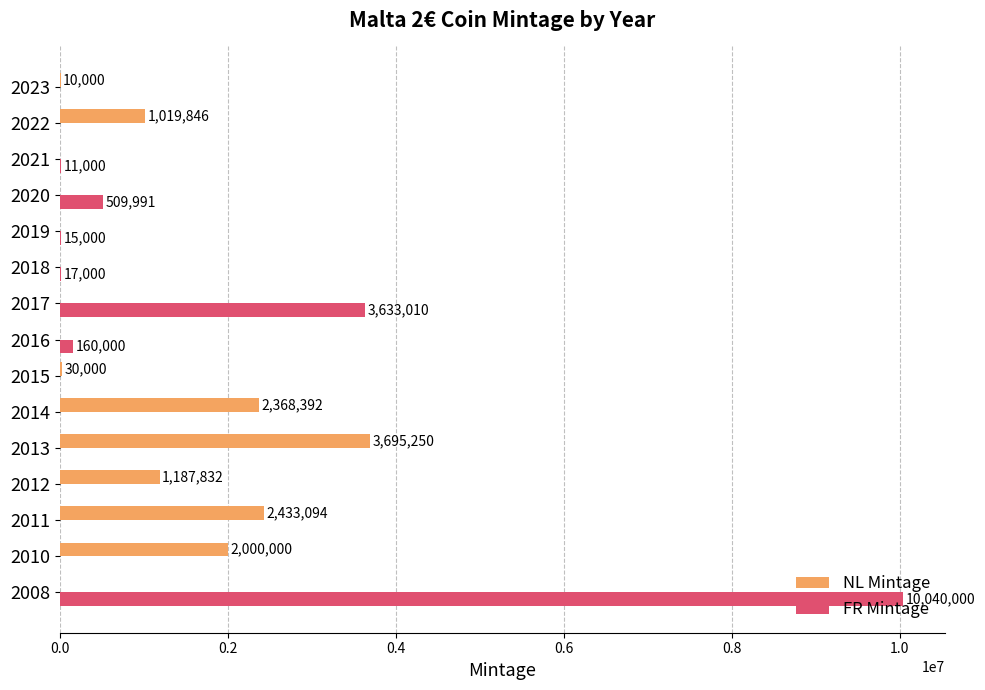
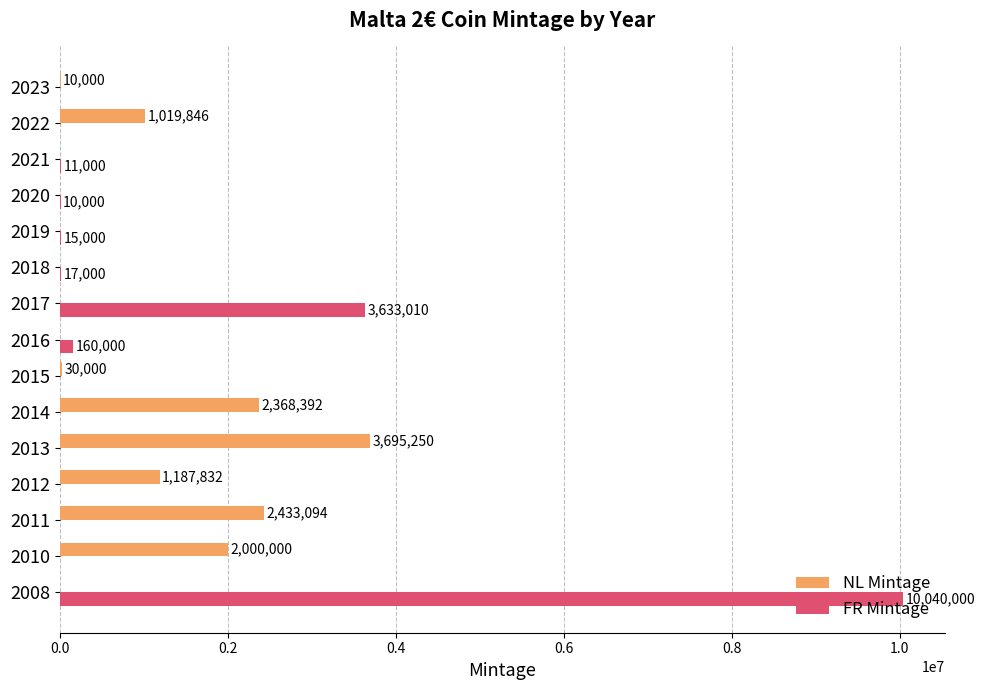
  {
    "NL Mintage": {
      "2023": "10,000",
      "2022": "1,019,846",
      "2015": "30,000",
      "2014": "2,368,392",
      "2013": "3,695,250",
      "2012": "1,187,832",
      "2011": "2,433,094",
      "2010": "2,000,000"
    },
    "FR Mintage": {
      "2021": "11,000",
-     "2020": "509,991",
+     "2020": "10,000",
      "2019": "15,000",
      "2018": "17,000",
      "2017": "3,633,010",
      "2016": "160,000",
      "2008": "10,040,000"
    }
  }
